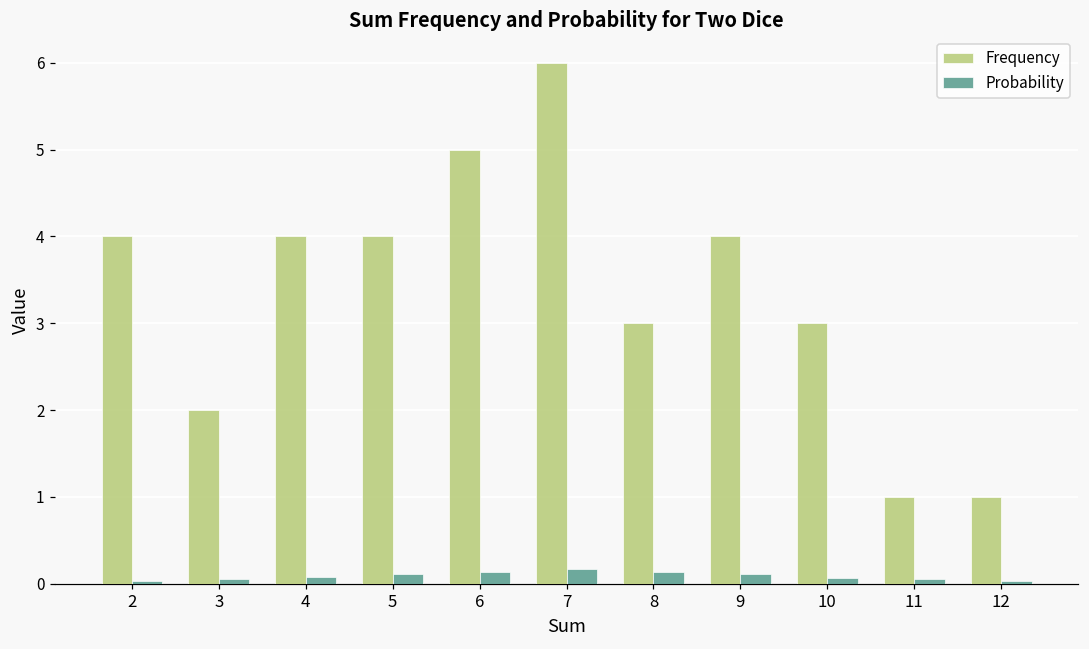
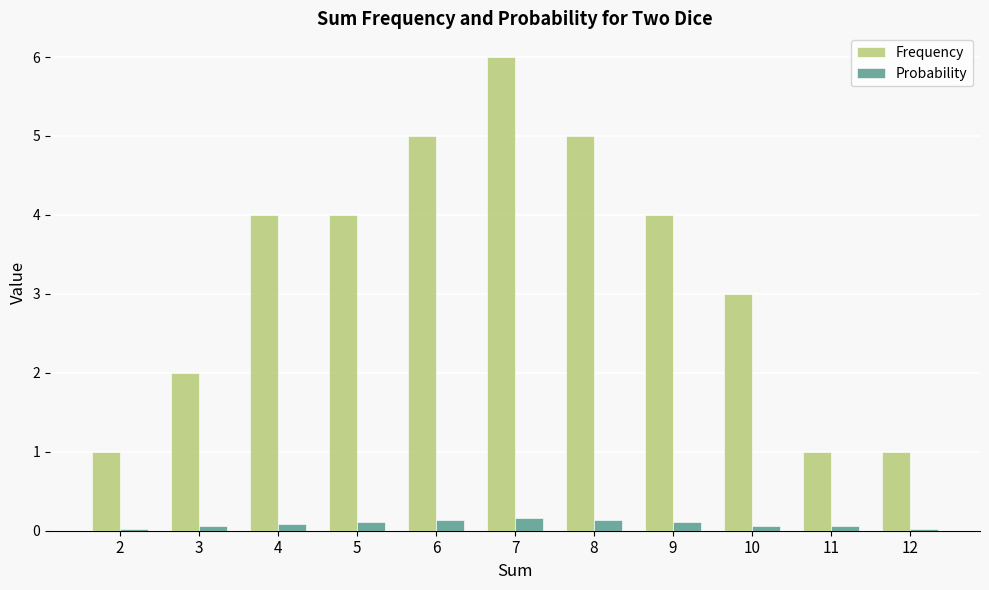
  {
    "Frequency": {
-     "2": 4,
+     "2": 1,
      "3": 2,
      "4": 4,
      "5": 4,
      "6": 5,
      "7": 6,
-     "8": 3,
+     "8": 5,
      "9": 4,
      "10": 3,
      "11": 1,
      "12": 1
    },
    "Probability": {
      "3": 0.1,
      "4": 0.1,
      "5": 0.1,
      "6": 0.1,
      "7": 0.2,
      "8": 0.1,
      "9": 0.1,
      "10": 0.1,
      "11": 0.1
    }
  }
